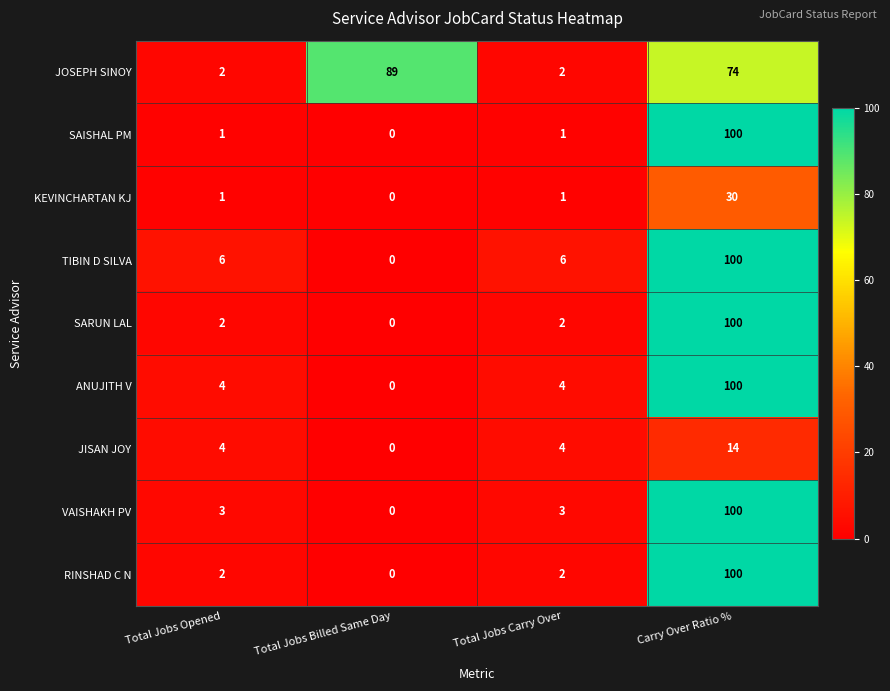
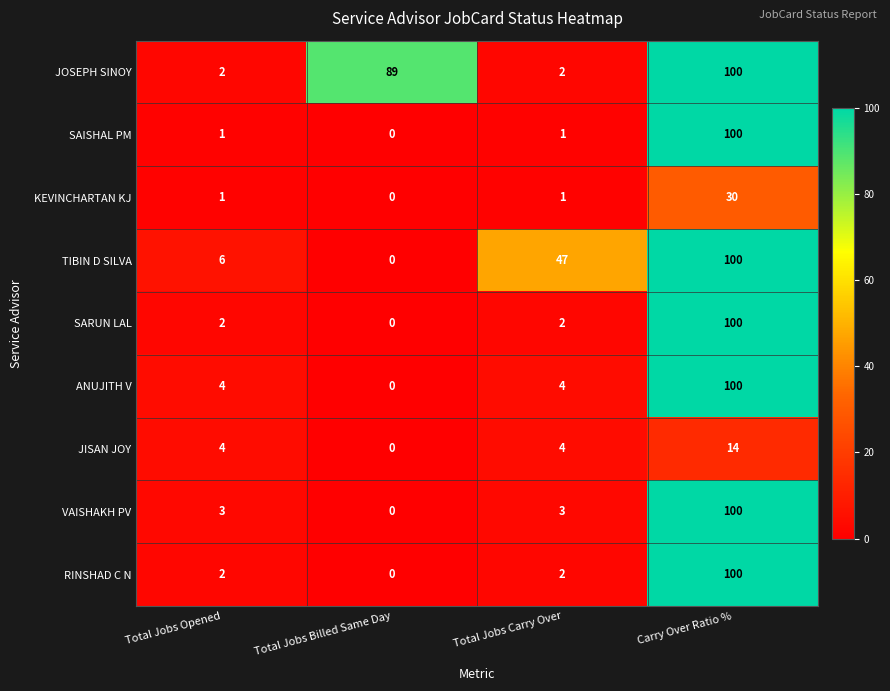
  {
    "JOSEPH SINOY": {
      "Total Jobs Opened": 2,
      "Total Jobs Billed Same Day": 89,
      "Total Jobs Carry Over": 2,
-     "Carry Over Ratio %": 74
+     "Carry Over Ratio %": 100
    },
    "SAISHAL PM": {
      "Total Jobs Opened": 1,
      "Total Jobs Billed Same Day": 0,
      "Total Jobs Carry Over": 1,
      "Carry Over Ratio %": 100
    },
    "KEVINCHARTAN KJ": {
      "Total Jobs Opened": 1,
      "Total Jobs Billed Same Day": 0,
      "Total Jobs Carry Over": 1,
      "Carry Over Ratio %": 30
    },
    "TIBIN D SILVA": {
      "Total Jobs Opened": 6,
      "Total Jobs Billed Same Day": 0,
-     "Total Jobs Carry Over": 6,
+     "Total Jobs Carry Over": 47,
      "Carry Over Ratio %": 100
    },
    "SARUN LAL": {
      "Total Jobs Opened": 2,
      "Total Jobs Billed Same Day": 0,
      "Total Jobs Carry Over": 2,
      "Carry Over Ratio %": 100
    },
    "ANUJITH V": {
      "Total Jobs Opened": 4,
      "Total Jobs Billed Same Day": 0,
      "Total Jobs Carry Over": 4,
      "Carry Over Ratio %": 100
    },
    "JISAN JOY": {
      "Total Jobs Opened": 4,
      "Total Jobs Billed Same Day": 0,
      "Total Jobs Carry Over": 4,
      "Carry Over Ratio %": 14
    },
    "VAISHAKH PV": {
      "Total Jobs Opened": 3,
      "Total Jobs Billed Same Day": 0,
      "Total Jobs Carry Over": 3,
      "Carry Over Ratio %": 100
    },
    "RINSHAD C N": {
      "Total Jobs Opened": 2,
      "Total Jobs Billed Same Day": 0,
      "Total Jobs Carry Over": 2,
      "Carry Over Ratio %": 100
    }
  }
